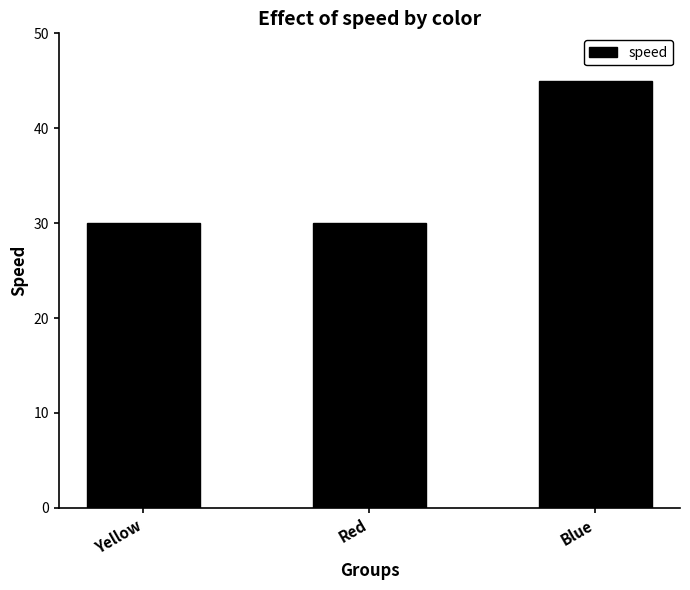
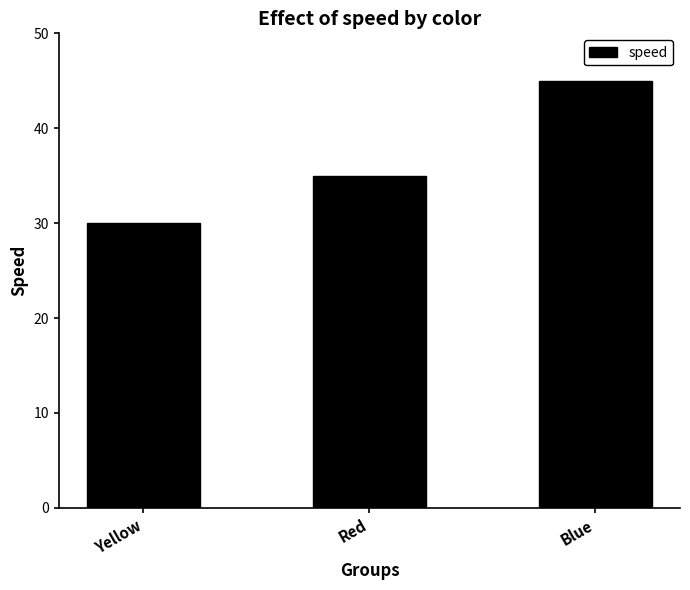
  {
    "Yellow": 30,
-   "Red": 30,
+   "Red": 35,
    "Blue": 45
  }
